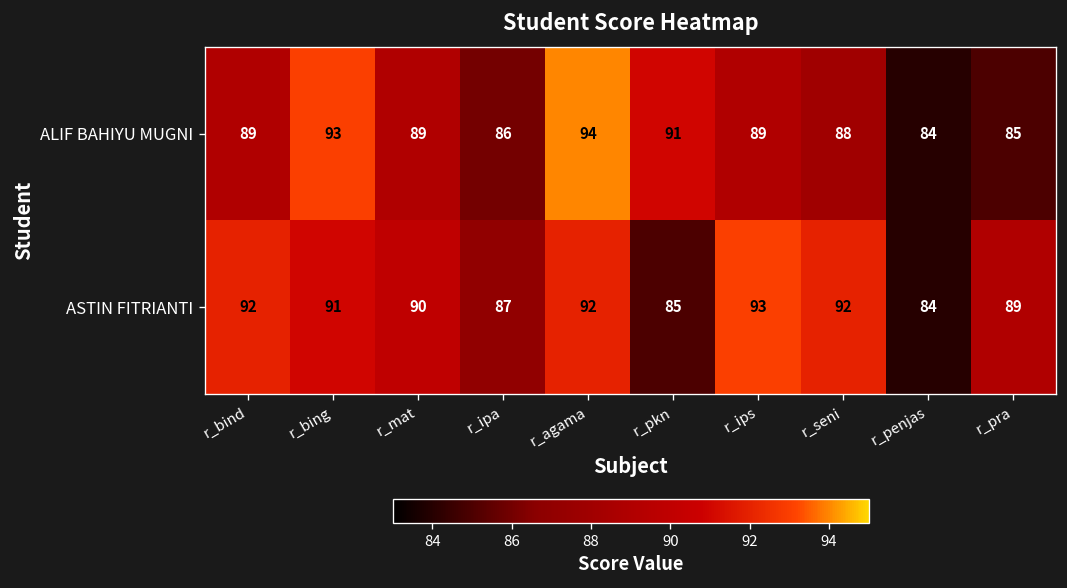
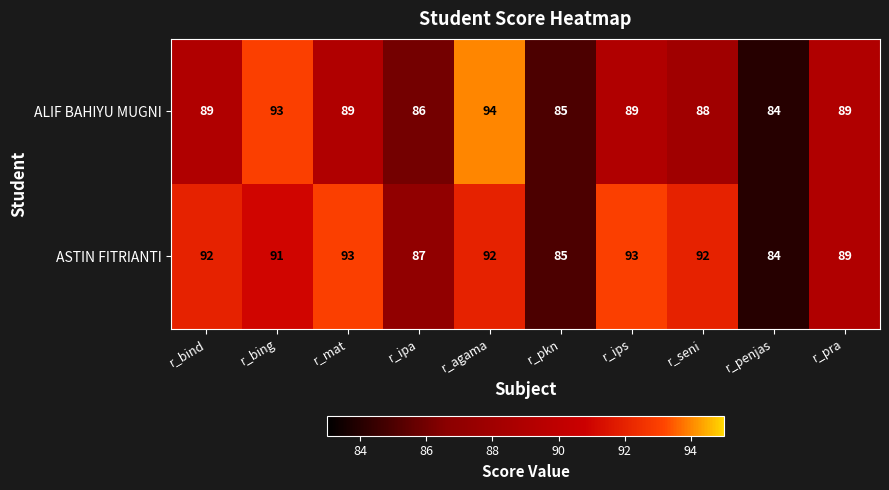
  {
    "ALIF BAHIYU MUGNI": {
      "r_bind": 89,
      "r_bing": 93,
      "r_mat": 89,
      "r_ipa": 86,
      "r_agama": 94,
-     "r_pkn": 91,
+     "r_pkn": 85,
      "r_ips": 89,
      "r_seni": 88,
      "r_penjas": 84,
-     "r_pra": 85
+     "r_pra": 89
    },
    "ASTIN FITRIANTI": {
      "r_bind": 92,
      "r_bing": 91,
-     "r_mat": 90,
+     "r_mat": 93,
      "r_ipa": 87,
      "r_agama": 92,
      "r_pkn": 85,
      "r_ips": 93,
      "r_seni": 92,
      "r_penjas": 84,
      "r_pra": 89
    }
  }
